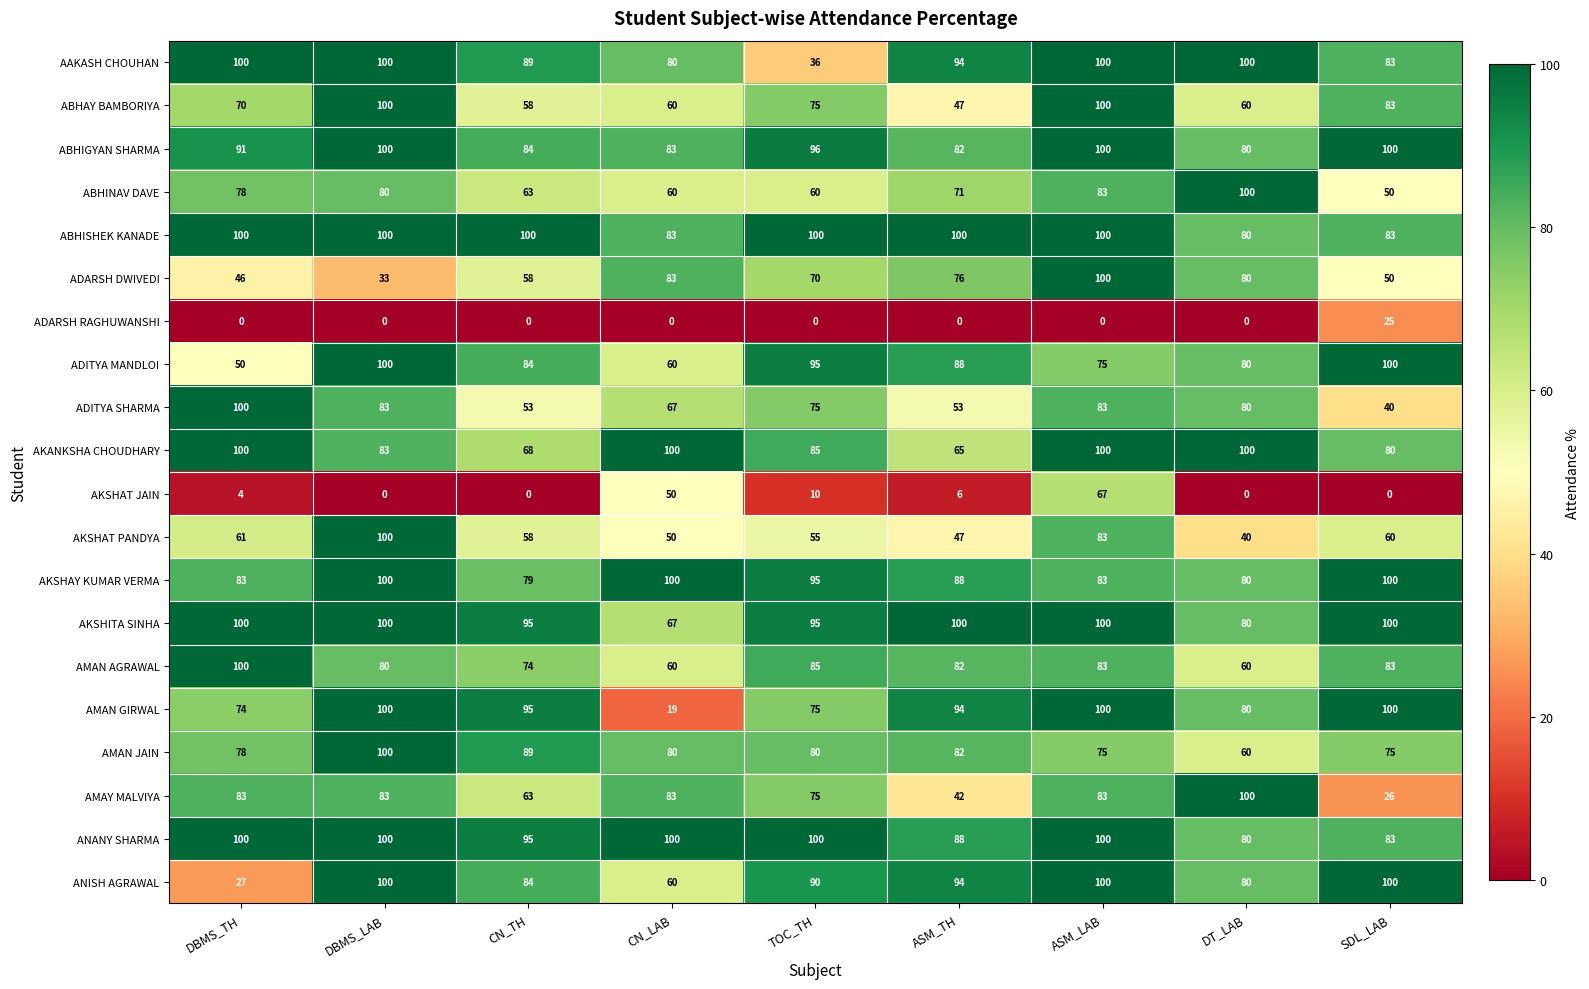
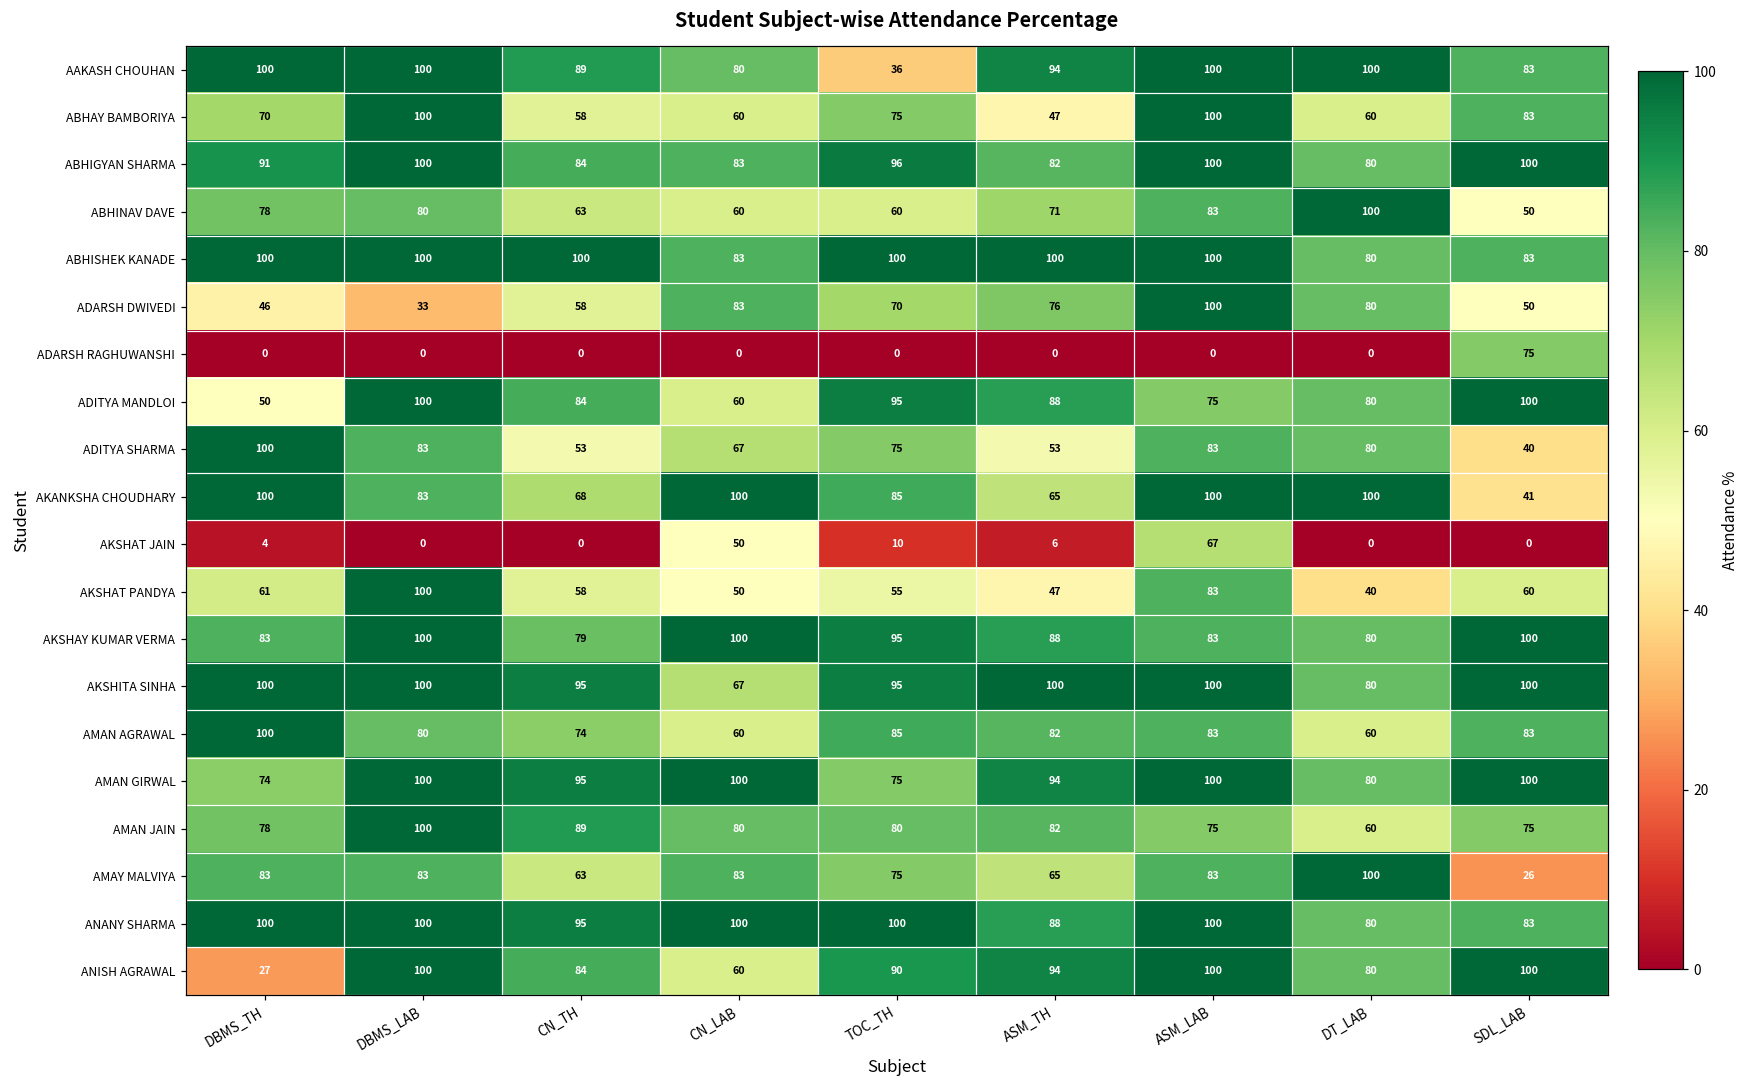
  {
    "AAKASH CHOUHAN": {
      "DBMS_TH": 100,
      "DBMS_LAB": 100,
      "CN_TH": 89,
      "CN_LAB": 80,
      "TOC_TH": 36,
      "ASM_TH": 94,
      "ASM_LAB": 100,
      "DT_LAB": 100,
      "SDL_LAB": 83
    },
    "ABHAY BAMBORIYA": {
      "DBMS_TH": 70,
      "DBMS_LAB": 100,
      "CN_TH": 58,
      "CN_LAB": 60,
      "TOC_TH": 75,
      "ASM_TH": 47,
      "ASM_LAB": 100,
      "DT_LAB": 60,
      "SDL_LAB": 83
    },
    "ABHIGYAN SHARMA": {
      "DBMS_TH": 91,
      "DBMS_LAB": 100,
      "CN_TH": 84,
      "CN_LAB": 83,
      "TOC_TH": 96,
      "ASM_TH": 82,
      "ASM_LAB": 100,
      "DT_LAB": 80,
      "SDL_LAB": 100
    },
    "ABHINAV DAVE": {
      "DBMS_TH": 78,
      "DBMS_LAB": 80,
      "CN_TH": 63,
      "CN_LAB": 60,
      "TOC_TH": 60,
      "ASM_TH": 71,
      "ASM_LAB": 83,
      "DT_LAB": 100,
      "SDL_LAB": 50
    },
    "ABHISHEK KANADE": {
      "DBMS_TH": 100,
      "DBMS_LAB": 100,
      "CN_TH": 100,
      "CN_LAB": 83,
      "TOC_TH": 100,
      "ASM_TH": 100,
      "ASM_LAB": 100,
      "DT_LAB": 80,
      "SDL_LAB": 83
    },
    "ADARSH DWIVEDI": {
      "DBMS_TH": 46,
      "DBMS_LAB": 33,
      "CN_TH": 58,
      "CN_LAB": 83,
      "TOC_TH": 70,
      "ASM_TH": 76,
      "ASM_LAB": 100,
      "DT_LAB": 80,
      "SDL_LAB": 50
    },
    "ADARSH RAGHUWANSHI": {
      "DBMS_TH": 0,
      "DBMS_LAB": 0,
      "CN_TH": 0,
      "CN_LAB": 0,
      "TOC_TH": 0,
      "ASM_TH": 0,
      "ASM_LAB": 0,
      "DT_LAB": 0,
-     "SDL_LAB": 25
+     "SDL_LAB": 75
    },
    "ADITYA MANDLOI": {
      "DBMS_TH": 50,
      "DBMS_LAB": 100,
      "CN_TH": 84,
      "CN_LAB": 60,
      "TOC_TH": 95,
      "ASM_TH": 88,
      "ASM_LAB": 75,
      "DT_LAB": 80,
      "SDL_LAB": 100
    },
    "ADITYA SHARMA": {
      "DBMS_TH": 100,
      "DBMS_LAB": 83,
      "CN_TH": 53,
      "CN_LAB": 67,
      "TOC_TH": 75,
      "ASM_TH": 53,
      "ASM_LAB": 83,
      "DT_LAB": 80,
      "SDL_LAB": 40
    },
    "AKANKSHA CHOUDHARY": {
      "DBMS_TH": 100,
      "DBMS_LAB": 83,
      "CN_TH": 68,
      "CN_LAB": 100,
      "TOC_TH": 85,
      "ASM_TH": 65,
      "ASM_LAB": 100,
      "DT_LAB": 100,
-     "SDL_LAB": 80
+     "SDL_LAB": 41
    },
    "AKSHAT JAIN": {
      "DBMS_TH": 4,
      "DBMS_LAB": 0,
      "CN_TH": 0,
      "CN_LAB": 50,
      "TOC_TH": 10,
      "ASM_TH": 6,
      "ASM_LAB": 67,
      "DT_LAB": 0,
      "SDL_LAB": 0
    },
    "AKSHAT PANDYA": {
      "DBMS_TH": 61,
      "DBMS_LAB": 100,
      "CN_TH": 58,
      "CN_LAB": 50,
      "TOC_TH": 55,
      "ASM_TH": 47,
      "ASM_LAB": 83,
      "DT_LAB": 40,
      "SDL_LAB": 60
    },
    "AKSHAY KUMAR VERMA": {
      "DBMS_TH": 83,
      "DBMS_LAB": 100,
      "CN_TH": 79,
      "CN_LAB": 100,
      "TOC_TH": 95,
      "ASM_TH": 88,
      "ASM_LAB": 83,
      "DT_LAB": 80,
      "SDL_LAB": 100
    },
    "AKSHITA SINHA": {
      "DBMS_TH": 100,
      "DBMS_LAB": 100,
      "CN_TH": 95,
      "CN_LAB": 67,
      "TOC_TH": 95,
      "ASM_TH": 100,
      "ASM_LAB": 100,
      "DT_LAB": 80,
      "SDL_LAB": 100
    },
    "AMAN AGRAWAL": {
      "DBMS_TH": 100,
      "DBMS_LAB": 80,
      "CN_TH": 74,
      "CN_LAB": 60,
      "TOC_TH": 85,
      "ASM_TH": 82,
      "ASM_LAB": 83,
      "DT_LAB": 60,
      "SDL_LAB": 83
    },
    "AMAN GIRWAL": {
      "DBMS_TH": 74,
      "DBMS_LAB": 100,
      "CN_TH": 95,
-     "CN_LAB": 19,
+     "CN_LAB": 100,
      "TOC_TH": 75,
      "ASM_TH": 94,
      "ASM_LAB": 100,
      "DT_LAB": 80,
      "SDL_LAB": 100
    },
    "AMAN JAIN": {
      "DBMS_TH": 78,
      "DBMS_LAB": 100,
      "CN_TH": 89,
      "CN_LAB": 80,
      "TOC_TH": 80,
      "ASM_TH": 82,
      "ASM_LAB": 75,
      "DT_LAB": 60,
      "SDL_LAB": 75
    },
    "AMAY MALVIYA": {
      "DBMS_TH": 83,
      "DBMS_LAB": 83,
      "CN_TH": 63,
      "CN_LAB": 83,
      "TOC_TH": 75,
-     "ASM_TH": 42,
+     "ASM_TH": 65,
      "ASM_LAB": 83,
      "DT_LAB": 100,
      "SDL_LAB": 26
    },
    "ANANY SHARMA": {
      "DBMS_TH": 100,
      "DBMS_LAB": 100,
      "CN_TH": 95,
      "CN_LAB": 100,
      "TOC_TH": 100,
      "ASM_TH": 88,
      "ASM_LAB": 100,
      "DT_LAB": 80,
      "SDL_LAB": 83
    },
    "ANISH AGRAWAL": {
      "DBMS_TH": 27,
      "DBMS_LAB": 100,
      "CN_TH": 84,
      "CN_LAB": 60,
      "TOC_TH": 90,
      "ASM_TH": 94,
      "ASM_LAB": 100,
      "DT_LAB": 80,
      "SDL_LAB": 100
    }
  }
